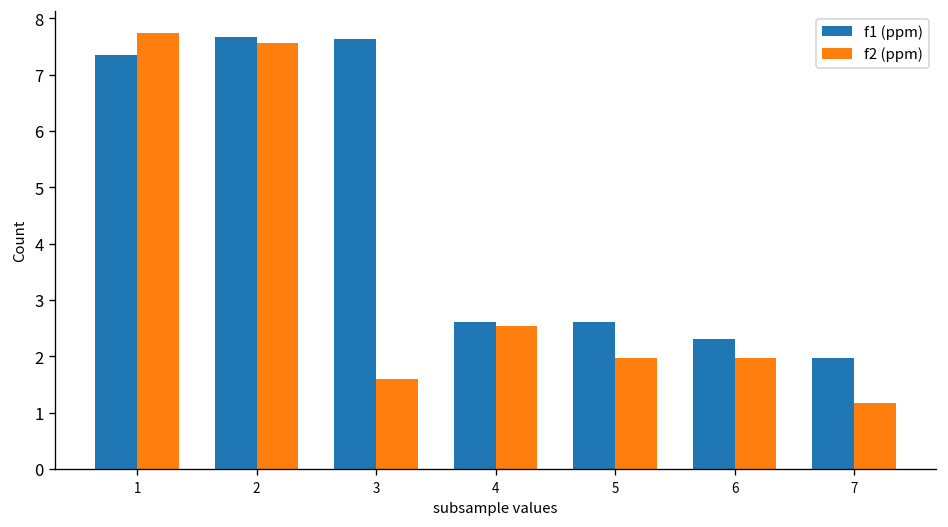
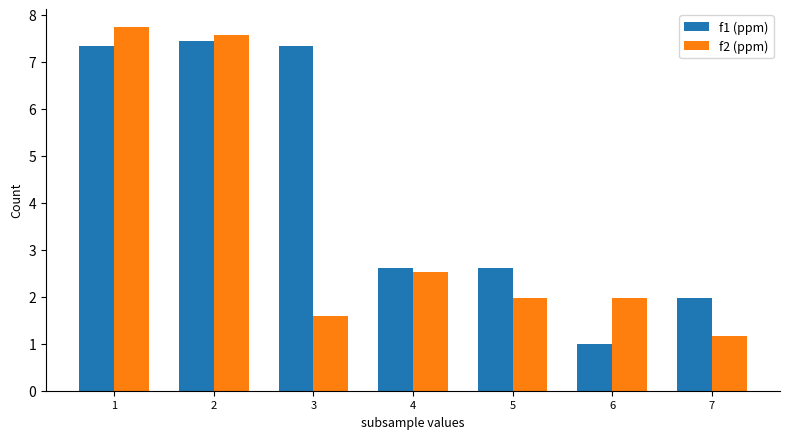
  {
    "f1 (ppm)": {
      "1": 7.3,
-     "2": 7.7,
-     "3": 7.6,
+     "2": 7.4,
+     "3": 7.4,
      "4": 2.6,
      "5": 2.6,
-     "6": 2.3,
+     "6": 1.0,
      "7": 2.0
    },
    "f2 (ppm)": {
      "1": 7.7,
      "2": 7.6,
      "3": 1.6,
      "4": 2.5,
      "5": 2.0,
      "6": 2.0,
      "7": 1.2
    }
  }
